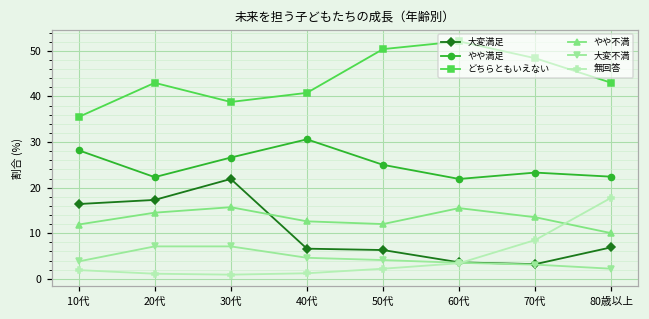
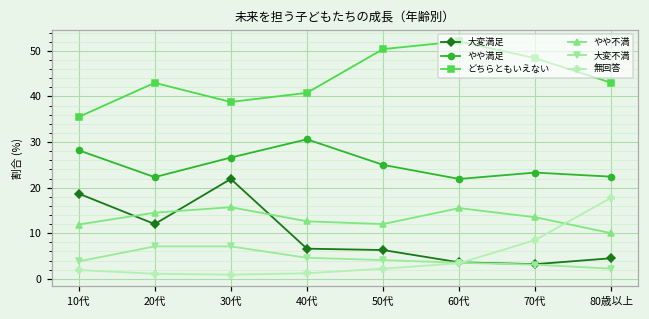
  {
    "大変満足": {
-     "10代": 16,
-     "20代": 17,
+     "10代": 19,
+     "20代": 12,
      "30代": 22,
      "40代": 7,
      "50代": 6,
-     "80歳以上": 7
+     "80歳以上": 5
    }
  }
